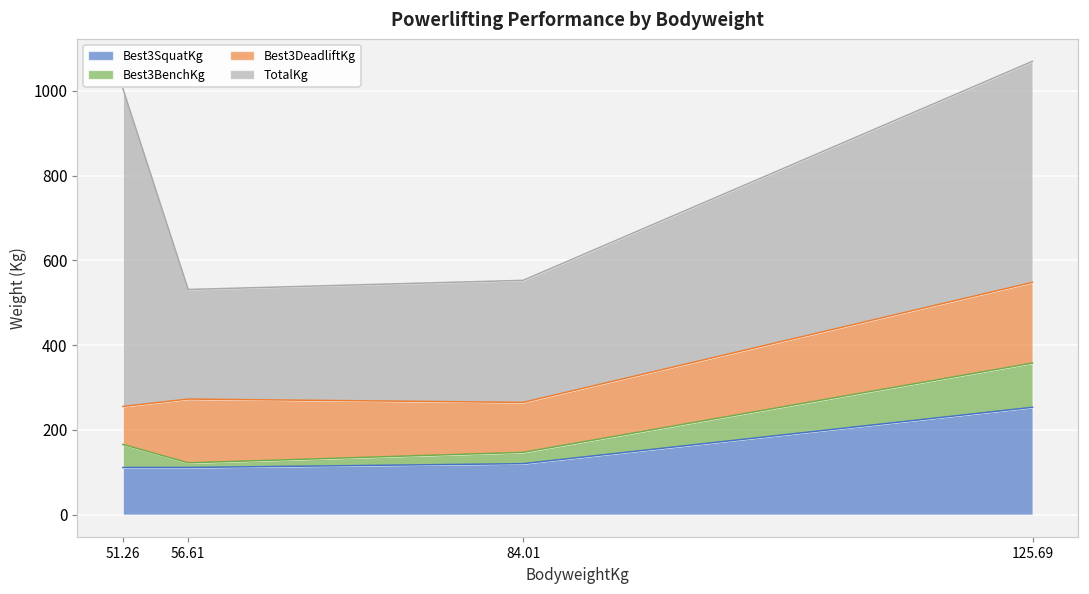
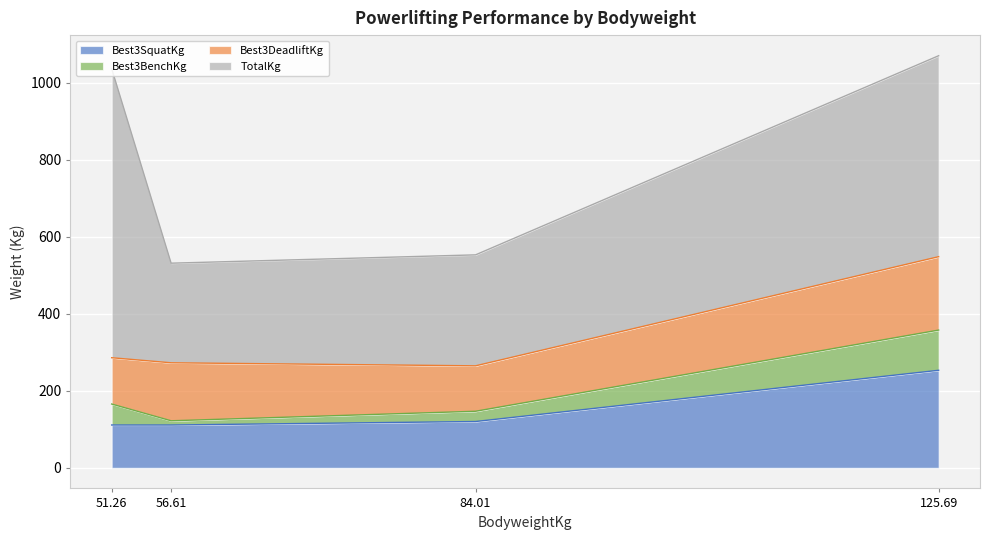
  {
    "Best3SquatKg": {
      "51.26": 110,
      "56.61": 110,
      "84.01": 120,
      "125.69": 250
    },
    "Best3BenchKg": {
      "51.26": 50,
      "56.61": 10,
      "84.01": 30,
      "125.69": 100
    },
    "Best3DeadliftKg": {
-     "51.26": 90,
+     "51.26": 120,
      "56.61": 150,
      "84.01": 120,
      "125.69": 190
    },
    "TotalKg": {
      "56.61": 260,
      "84.01": 290,
      "125.69": 520
    }
  }
